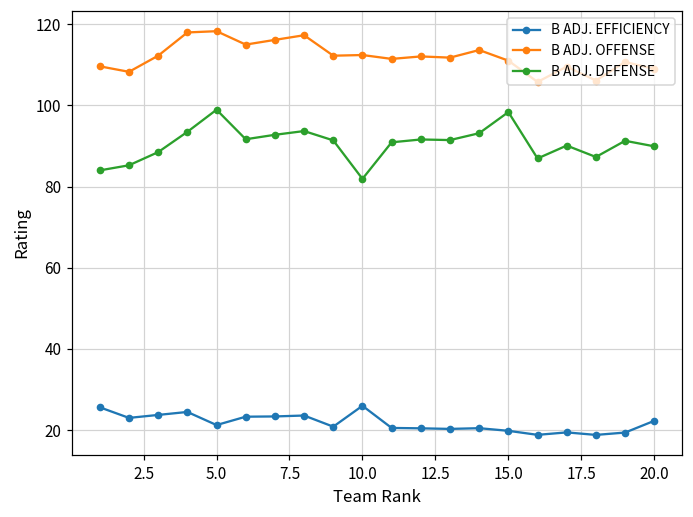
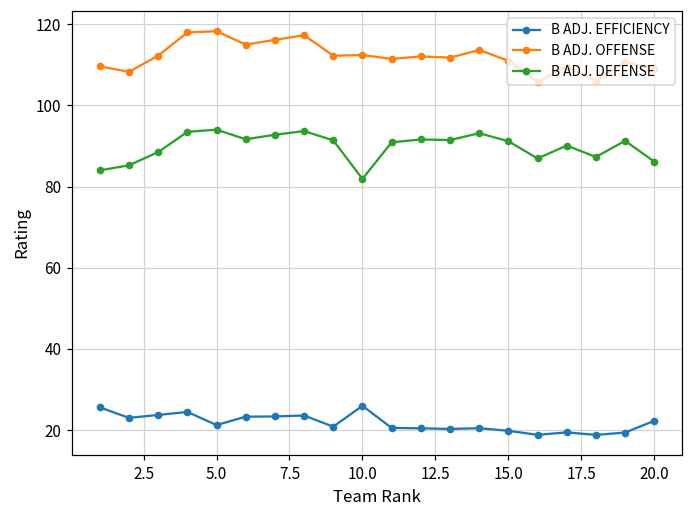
  {
    "B ADJ. EFFICIENCY": {
      "5.0": 21,
      "10.0": 26,
      "15.0": 20,
      "20.0": 22
    },
    "B ADJ. OFFENSE": {
      "5.0": 118,
      "10.0": 112
    },
    "B ADJ. DEFENSE": {
-     "5.0": 99,
+     "5.0": 94,
      "10.0": 82,
-     "15.0": 98,
-     "20.0": 90
+     "15.0": 91,
+     "20.0": 86
    }
  }
